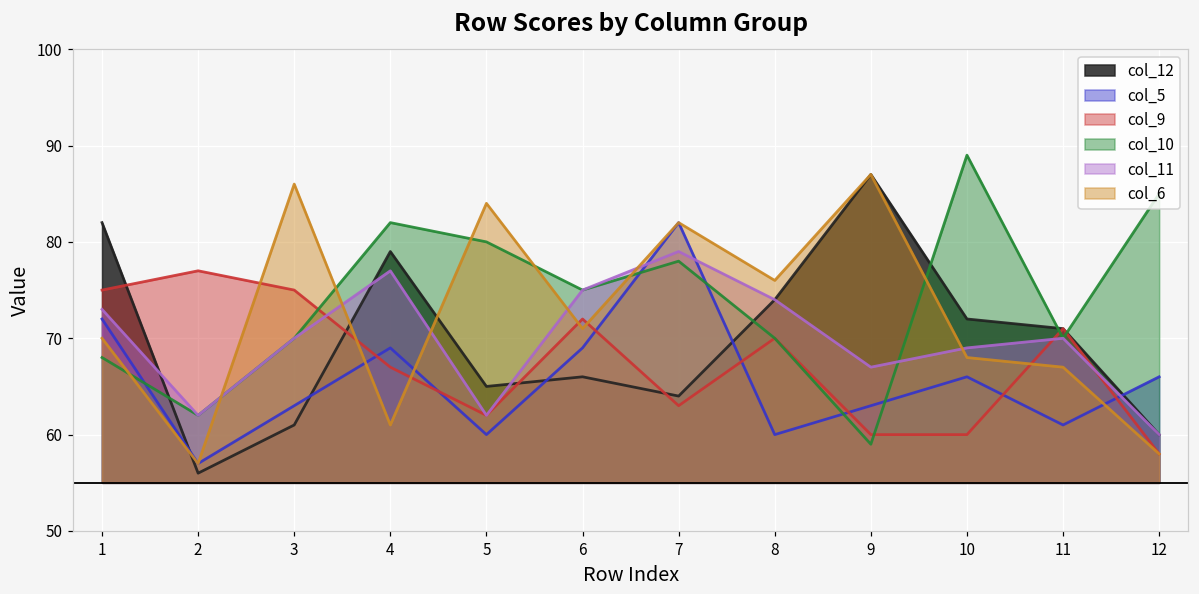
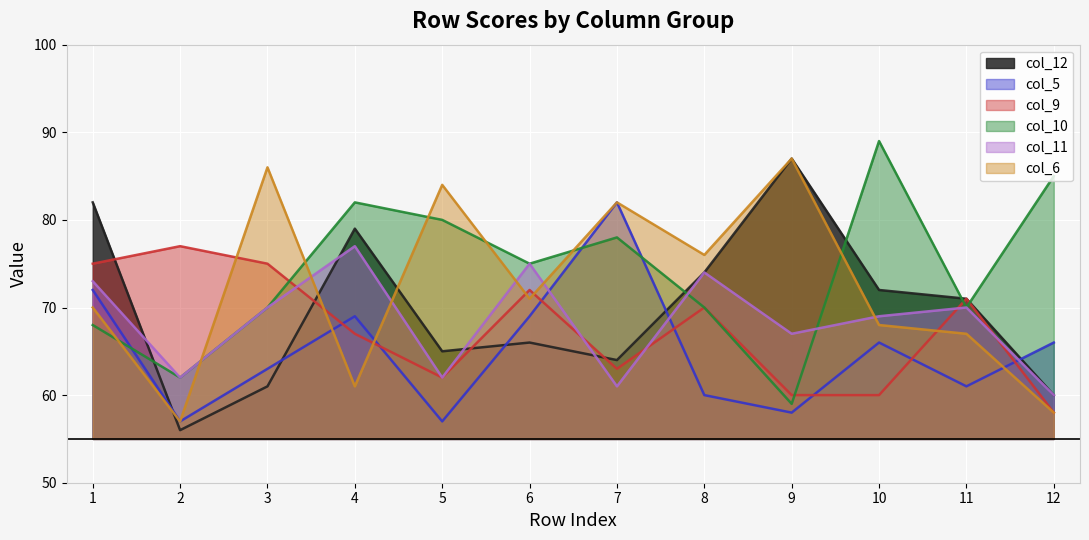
  {
    "col_12": {
      "1": 82,
      "2": 56,
      "3": 61,
      "4": 79,
      "5": 65,
      "6": 66,
      "7": 64,
      "10": 72
    },
    "col_5": {
      "1": 72,
      "3": 63,
      "4": 69,
-     "5": 60,
+     "5": 57,
      "6": 69,
      "8": 60,
-     "9": 63,
+     "9": 58,
      "10": 66,
      "11": 61,
      "12": 66
    },
    "col_10": {
      "1": 68,
      "4": 82,
      "5": 80,
      "7": 78,
      "9": 59,
      "10": 89
    },
    "col_11": {
      "1": 73,
      "4": 77,
-     "7": 79,
+     "7": 61,
      "9": 67,
      "10": 69
    }
  }
